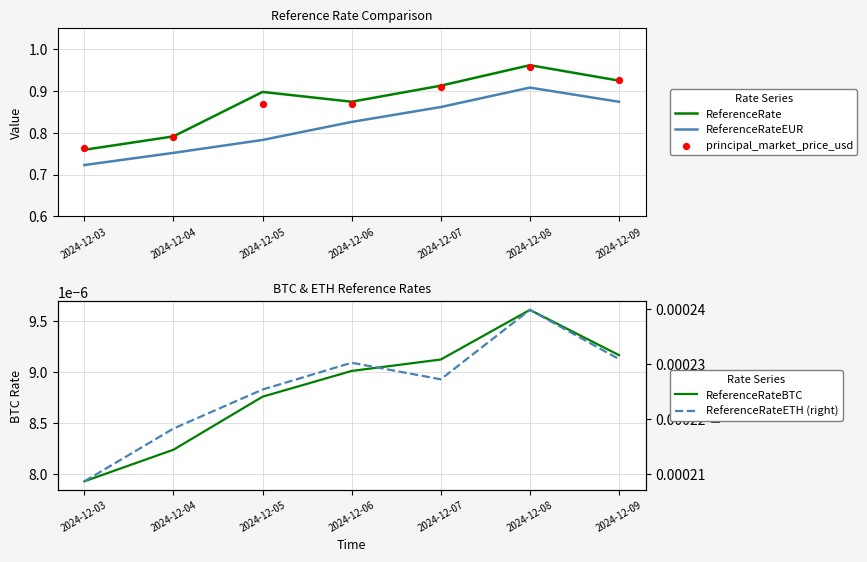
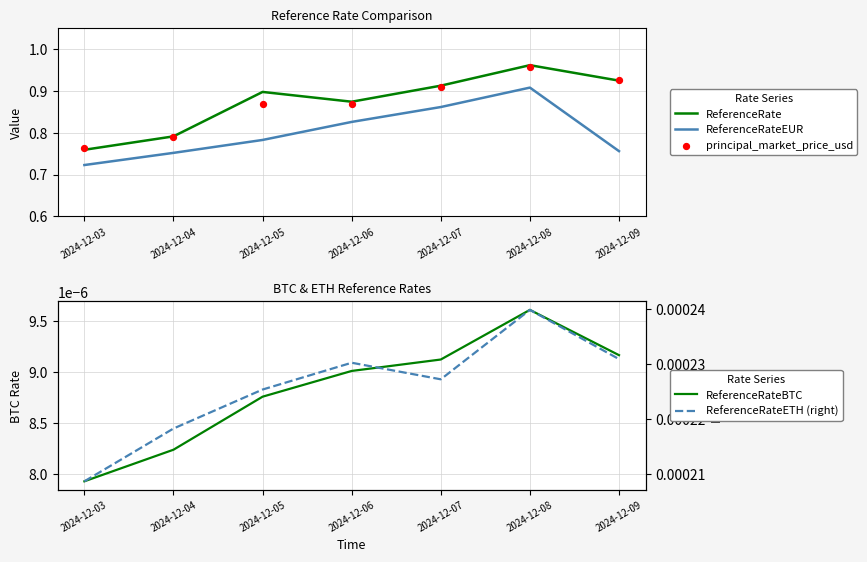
  {
    "Reference Rate Comparison": {
      "ReferenceRate": {
        "2024-12-05": 0.90
      },
      "ReferenceRateEUR": {
        "2024-12-03": 0.72,
        "2024-12-04": 0.75,
        "2024-12-05": 0.78,
        "2024-12-06": 0.83,
        "2024-12-07": 0.86,
        "2024-12-08": 0.91,
-       "2024-12-09": 0.87
+       "2024-12-09": 0.76
      }
    }
  }
